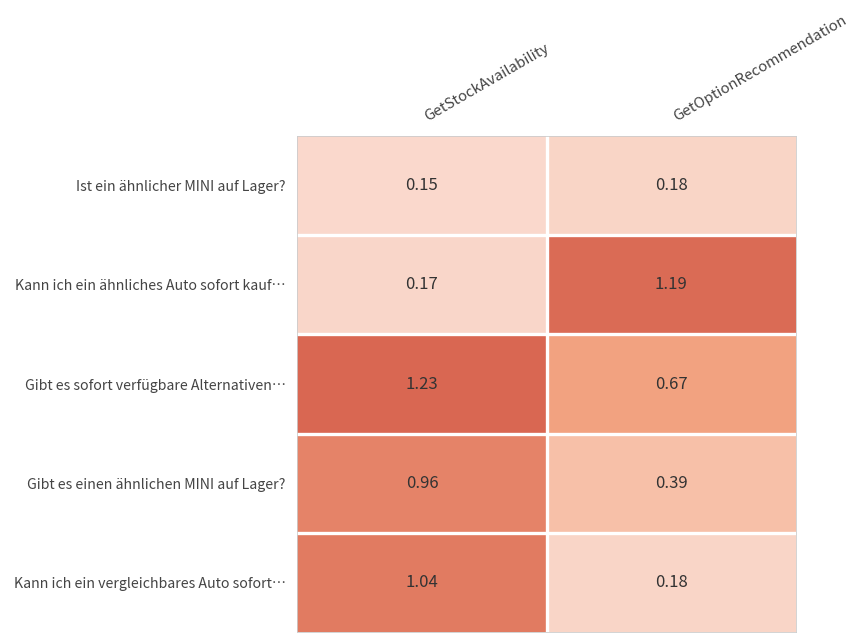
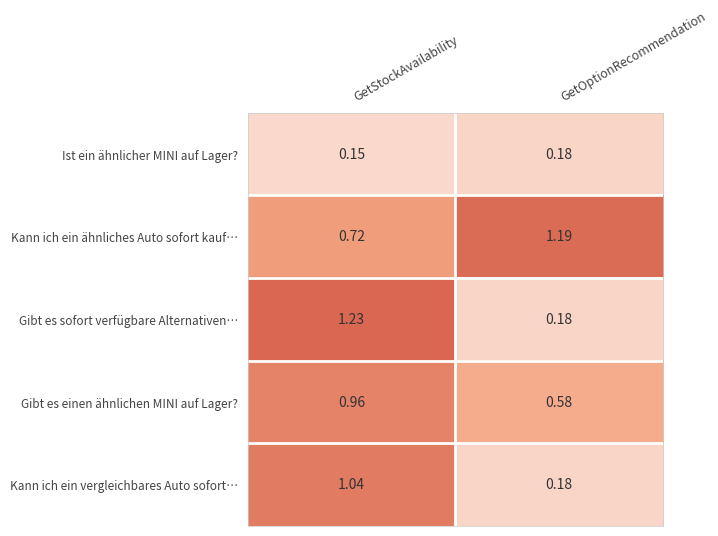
  {
    "Ist ein ähnlicher MINI auf Lager?": {
      "GetStockAvailability": 0.15,
      "GetOptionRecommendation": 0.18
    },
    "Kann ich ein ähnliches Auto sofort kauf…": {
-     "GetStockAvailability": 0.17,
+     "GetStockAvailability": 0.72,
      "GetOptionRecommendation": 1.19
    },
    "Gibt es sofort verfügbare Alternativen…": {
      "GetStockAvailability": 1.23,
-     "GetOptionRecommendation": 0.67
+     "GetOptionRecommendation": 0.18
    },
    "Gibt es einen ähnlichen MINI auf Lager?": {
      "GetStockAvailability": 0.96,
-     "GetOptionRecommendation": 0.39
+     "GetOptionRecommendation": 0.58
    },
    "Kann ich ein vergleichbares Auto sofort…": {
      "GetStockAvailability": 1.04,
      "GetOptionRecommendation": 0.18
    }
  }
